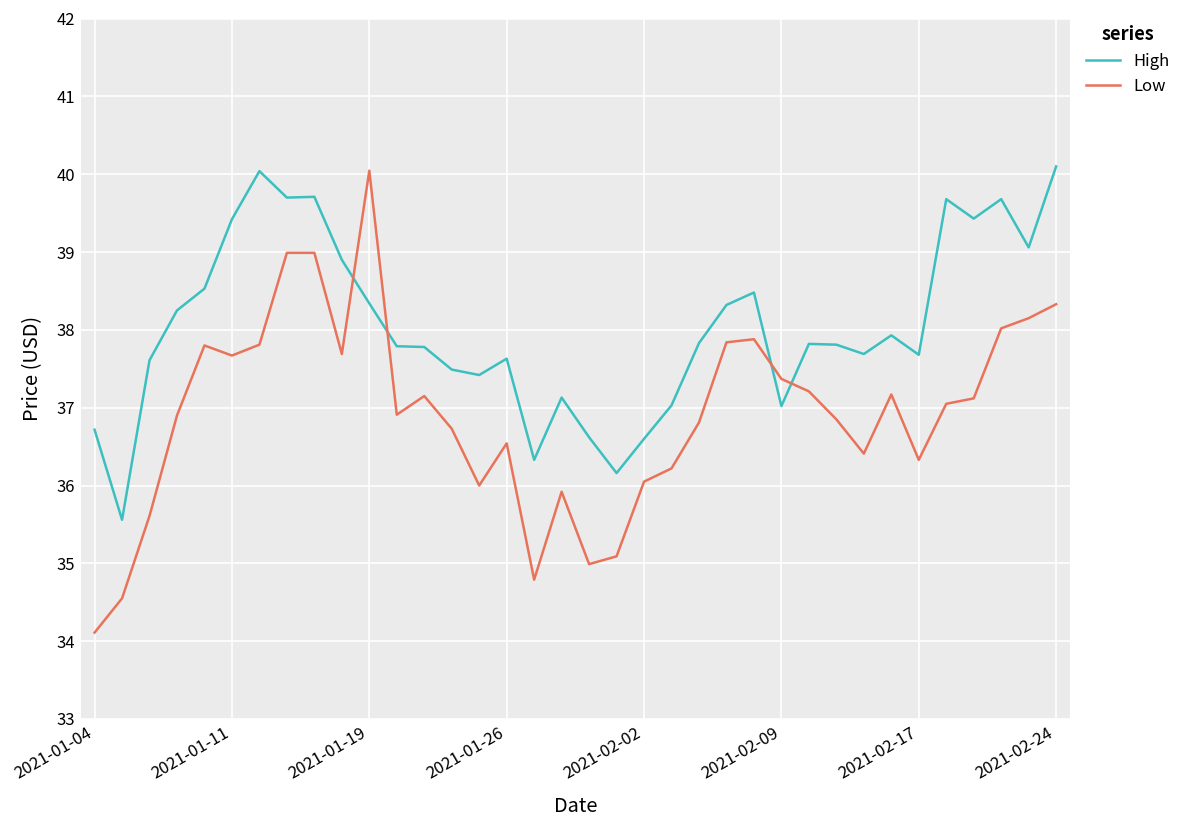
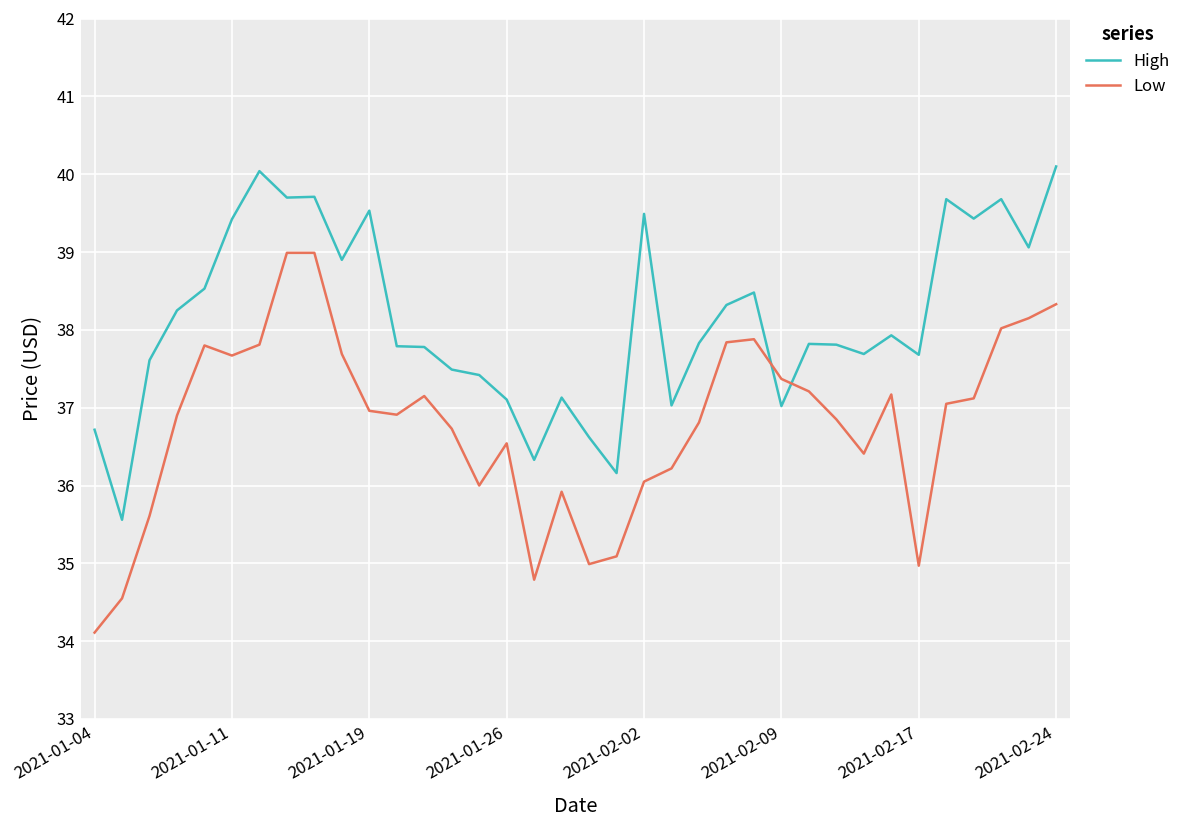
  {
    "High": {
      "2021-01-04": 36.7,
      "2021-01-11": 39.4,
-     "2021-01-19": 38.3,
-     "2021-01-26": 37.6,
-     "2021-02-02": 36.6,
+     "2021-01-19": 39.5,
+     "2021-01-26": 37.1,
+     "2021-02-02": 39.5,
      "2021-02-09": 37.0,
      "2021-02-17": 37.7,
      "2021-02-24": 40.1
    },
    "Low": {
      "2021-01-04": 34.1,
      "2021-01-11": 37.7,
-     "2021-01-19": 40.0,
+     "2021-01-19": 37.0,
      "2021-01-26": 36.5,
      "2021-02-02": 36.0,
      "2021-02-09": 37.4,
-     "2021-02-17": 36.3,
+     "2021-02-17": 35.0,
      "2021-02-24": 38.3
    }
  }
